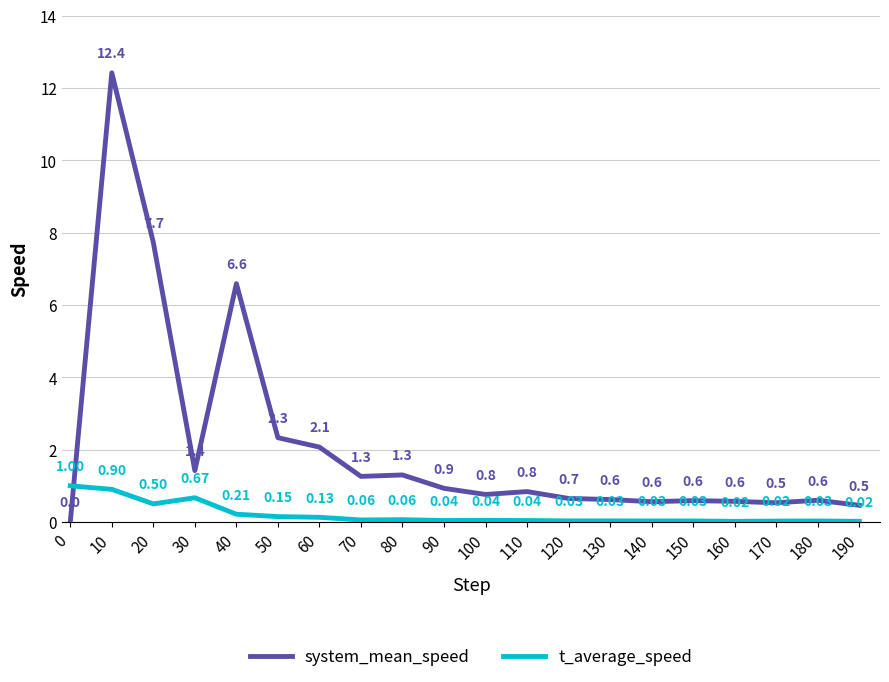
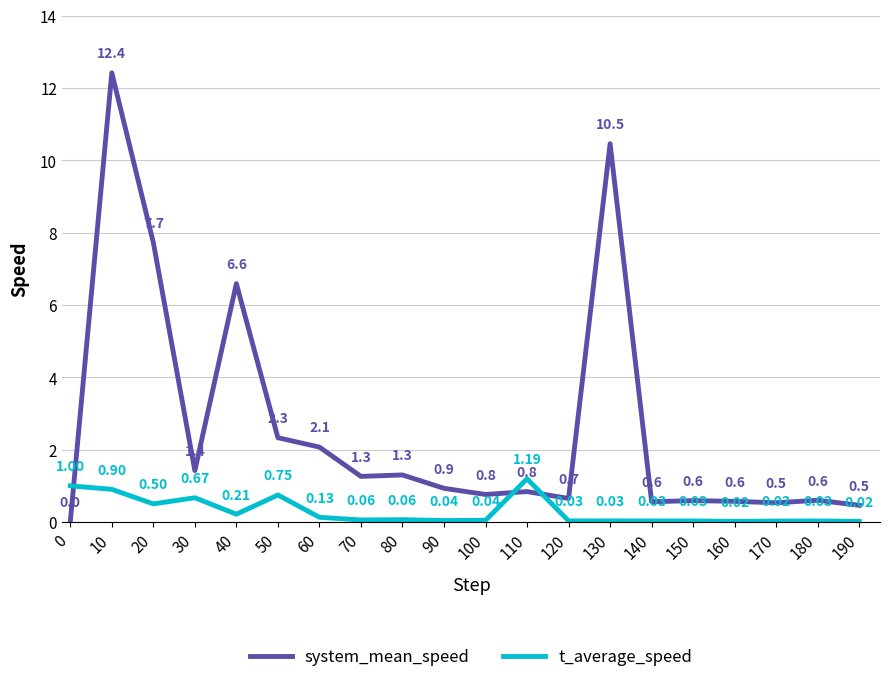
  {
    "system_mean_speed": {
      "0": 0.0,
      "10": 12.4,
      "20": 7.7,
      "30": 1.4,
      "40": 6.6,
      "50": 2.3,
      "60": 2.1,
      "70": 1.3,
      "80": 1.3,
      "90": 0.9,
      "100": 0.8,
      "110": 0.8,
      "120": 0.7,
-     "130": 0.6,
+     "130": 10.5,
      "140": 0.6,
      "150": 0.6,
      "160": 0.6,
      "170": 0.5,
      "180": 0.6,
      "190": 0.5
    },
    "t_average_speed": {
      "0": 1.00,
      "10": 0.90,
      "20": 0.50,
      "40": 0.21,
-     "50": 0.15,
+     "50": 0.75,
      "60": 0.13,
      "70": 0.06,
      "80": 0.06,
      "90": 0.04,
-     "110": 0.04
+     "110": 1.19
    }
  }
